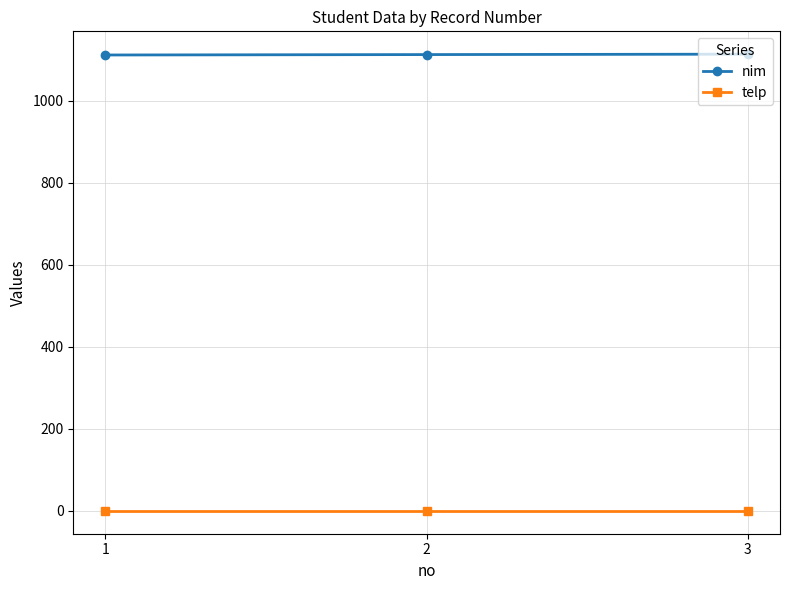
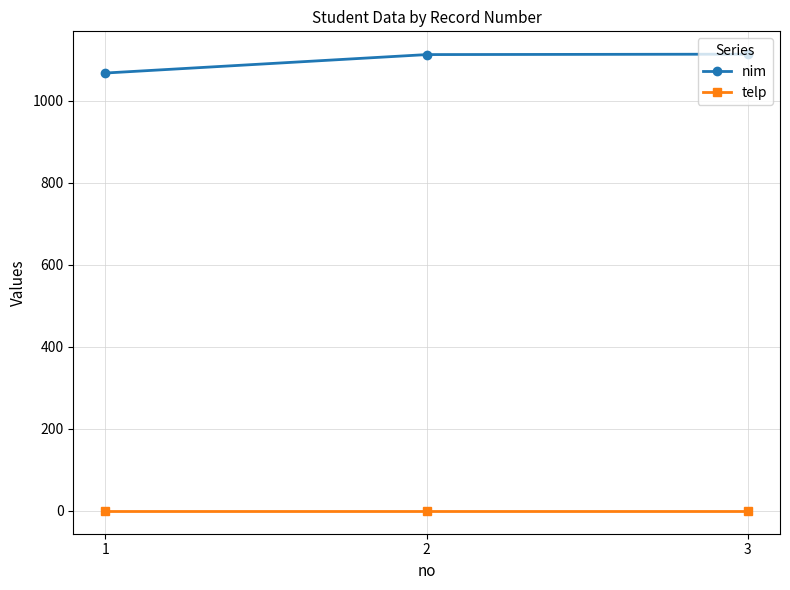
  {
    "nim": {
-     "1": 1110,
+     "1": 1070,
      "2": 1110
    },
    "telp": {
      "1": 0,
      "2": 0,
      "3": 0
    }
  }
